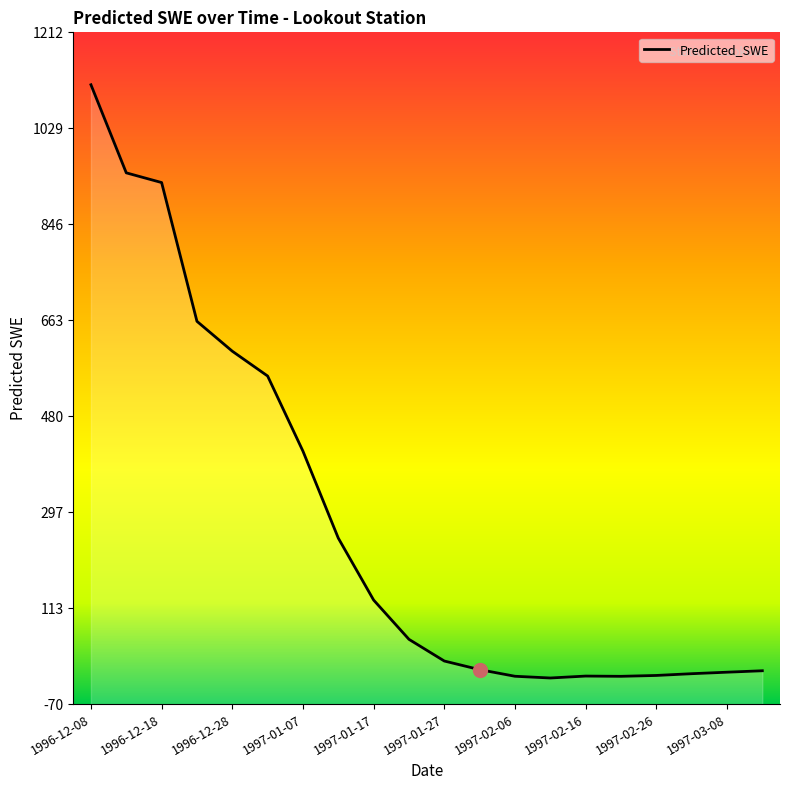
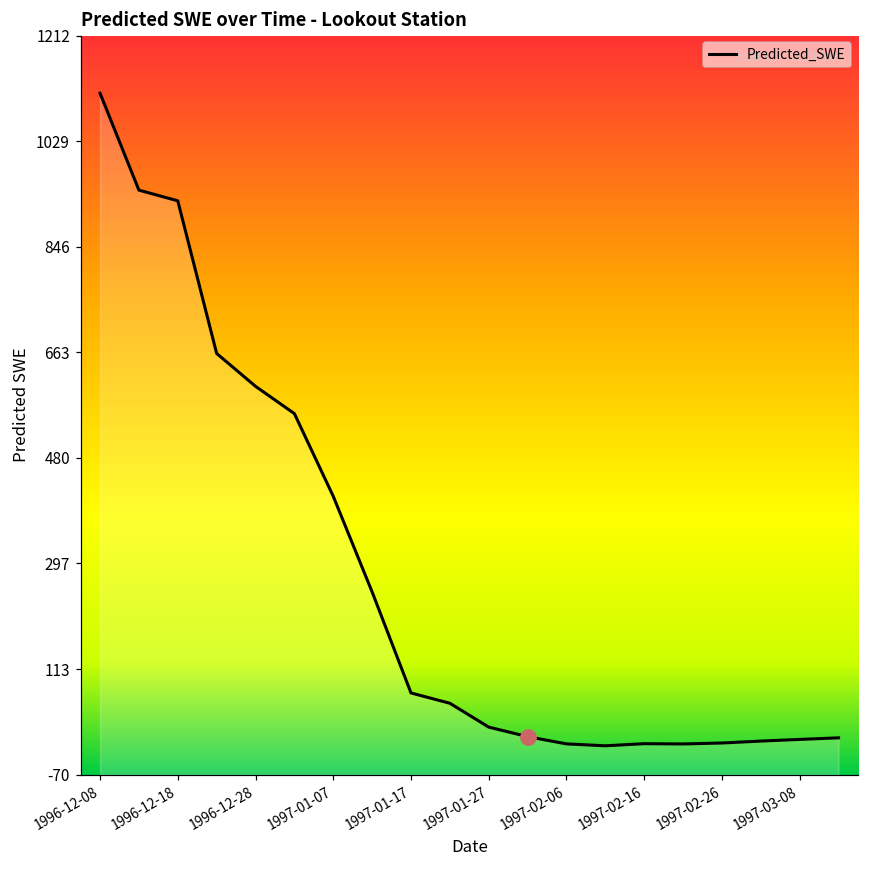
  {
    "Predicted_SWE": {
      "1996-12-08": 1110,
      "1996-12-18": 930,
      "1996-12-28": 600,
      "1997-01-07": 410,
-     "1997-01-17": 130,
+     "1997-01-17": 70,
      "1997-01-27": 10,
      "1997-02-06": -20,
      "1997-02-16": -20,
      "1997-02-26": -10,
      "1997-03-08": -10
    }
  }
